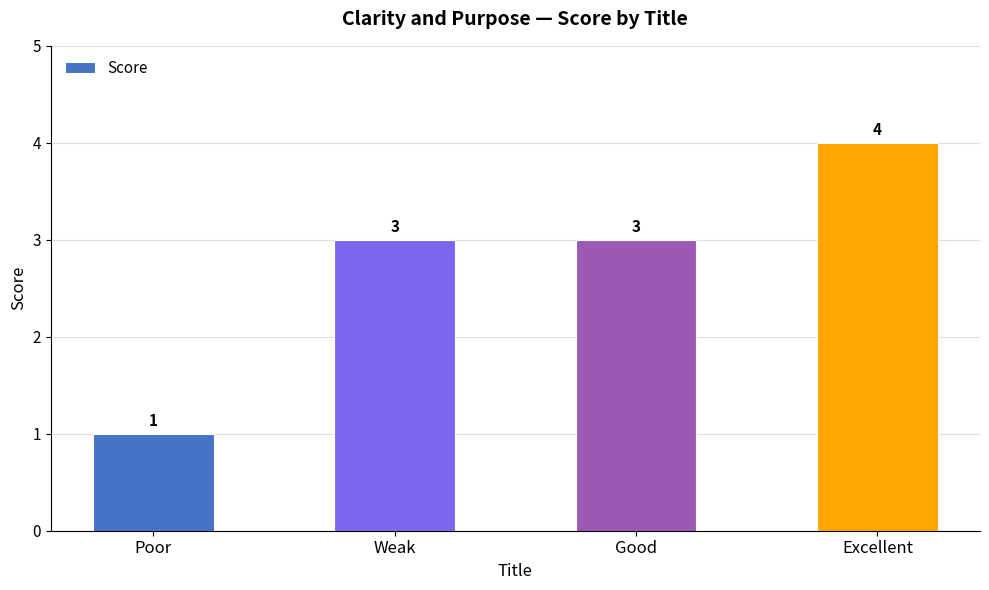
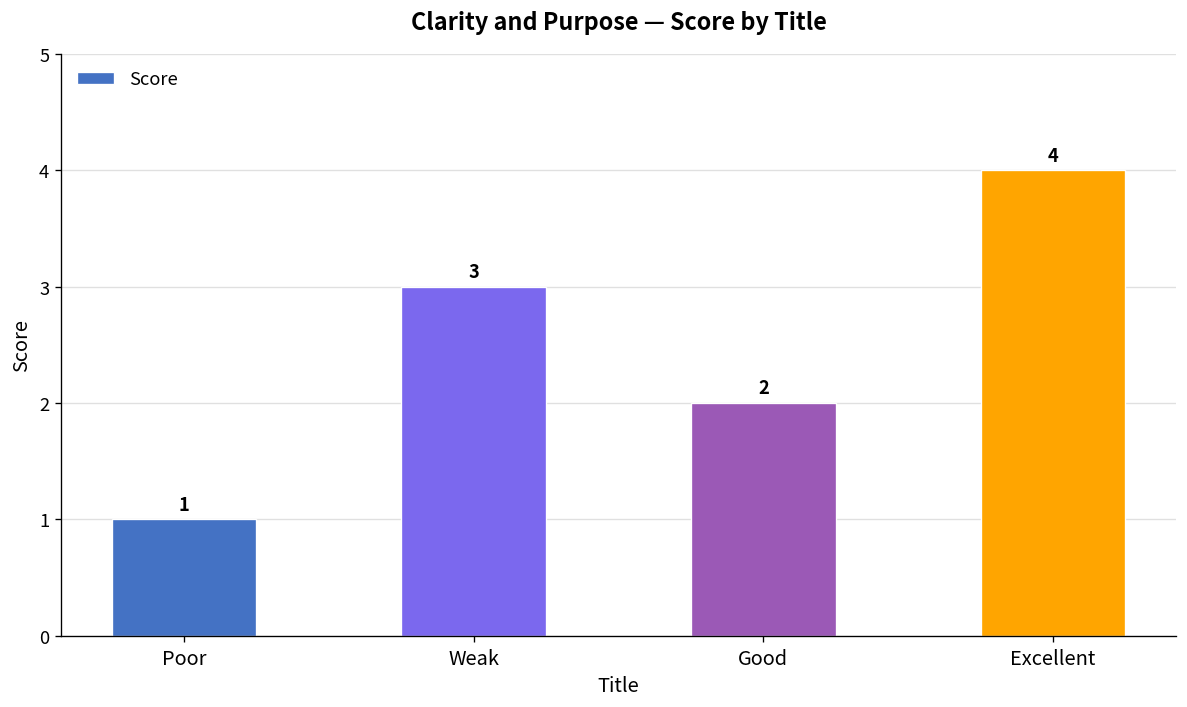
  {
    "Poor": 1,
    "Weak": 3,
-   "Good": 3,
+   "Good": 2,
    "Excellent": 4
  }
